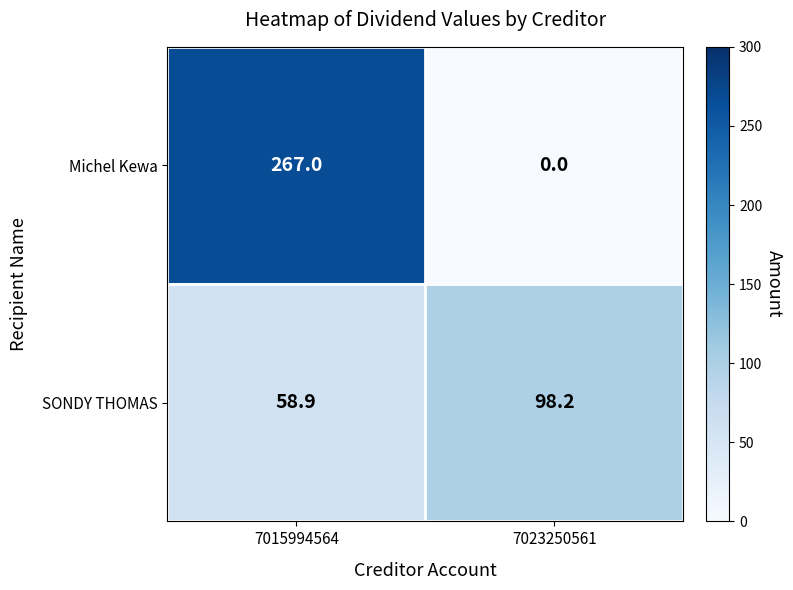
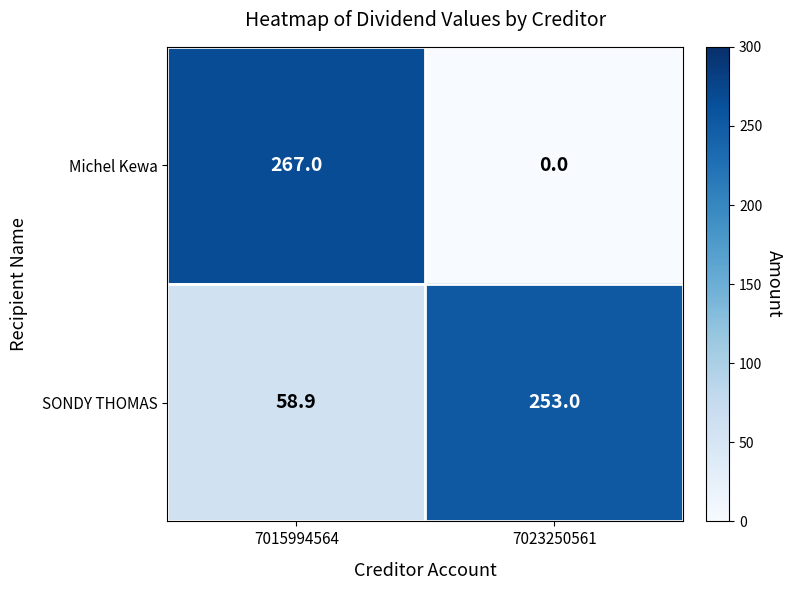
  {
    "Michel Kewa": {
      "7015994564": 267.0,
      "7023250561": 0.0
    },
    "SONDY THOMAS": {
      "7015994564": 58.9,
-     "7023250561": 98.2
+     "7023250561": 253.0
    }
  }
